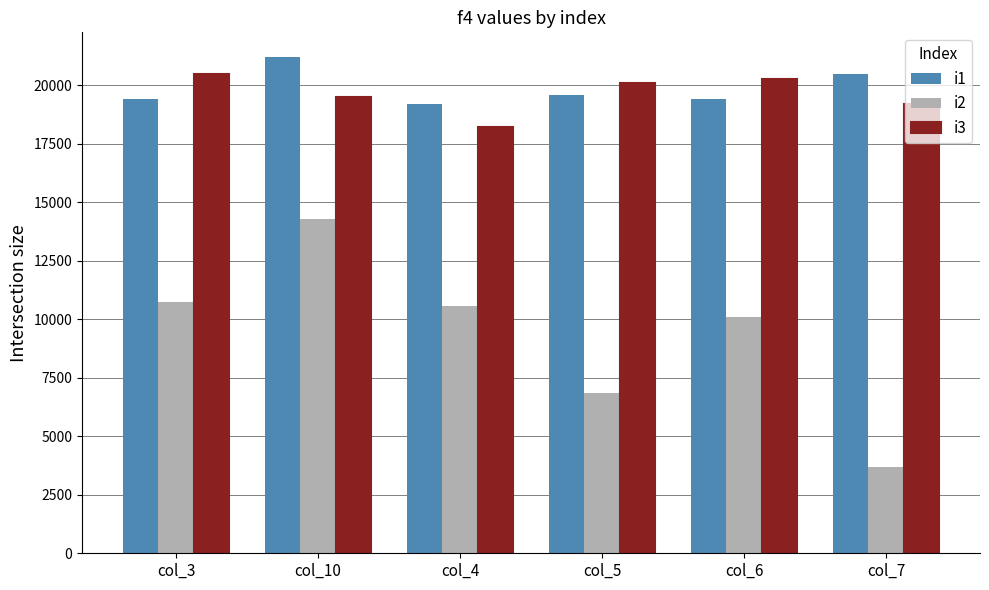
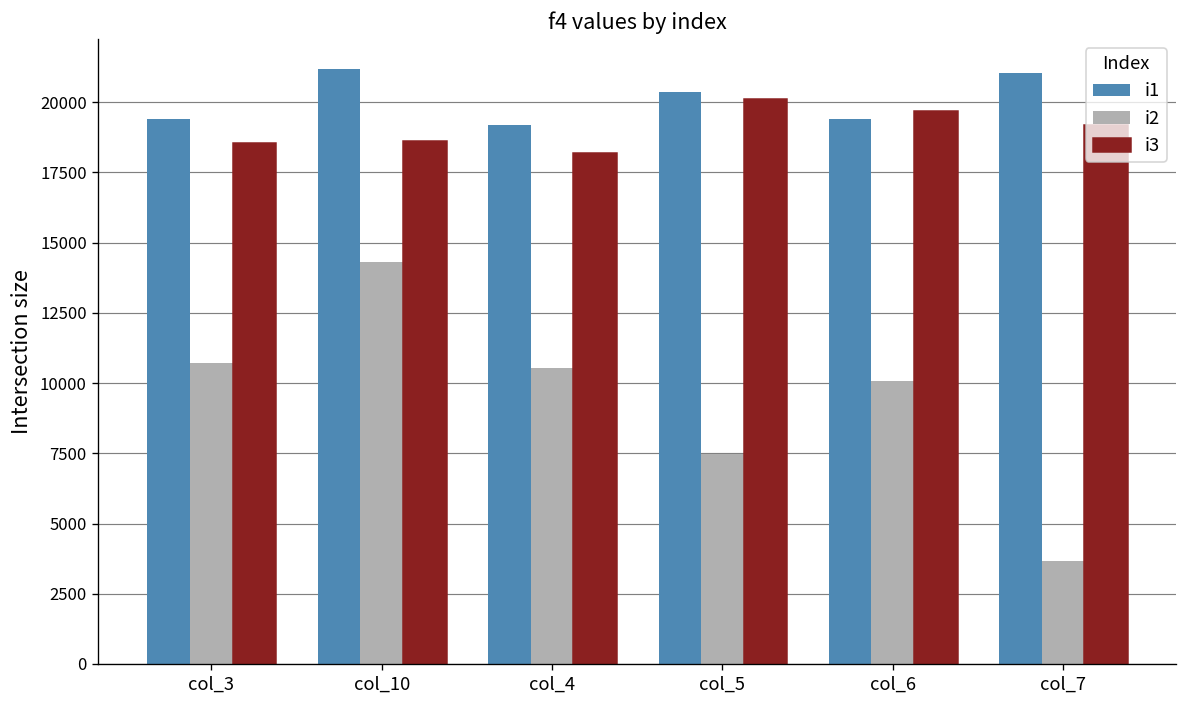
  {
    "i1": {
      "col_3": 19400,
      "col_10": 21200,
      "col_4": 19200,
-     "col_5": 19600,
+     "col_5": 20400,
      "col_6": 19400,
-     "col_7": 20500
+     "col_7": 21000
    },
    "i2": {
      "col_3": 10700,
      "col_10": 14300,
      "col_4": 10600,
-     "col_5": 6900,
+     "col_5": 7500,
      "col_6": 10100,
      "col_7": 3700
    },
    "i3": {
-     "col_3": 20500,
-     "col_10": 19500,
+     "col_3": 18500,
+     "col_10": 18600,
      "col_4": 18200,
      "col_5": 20100,
-     "col_6": 20200
+     "col_6": 19700
    }
  }
